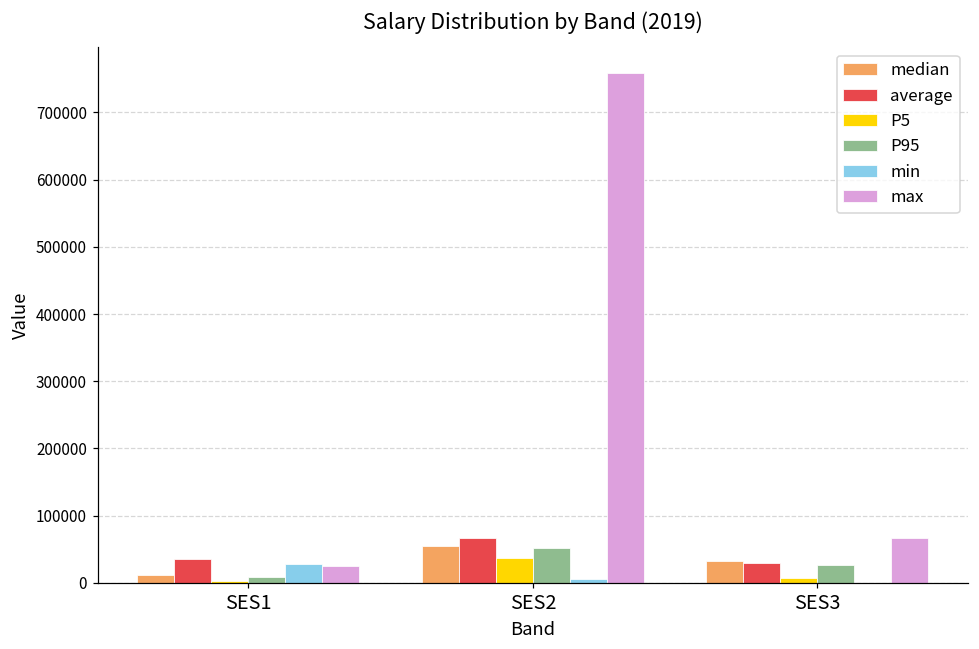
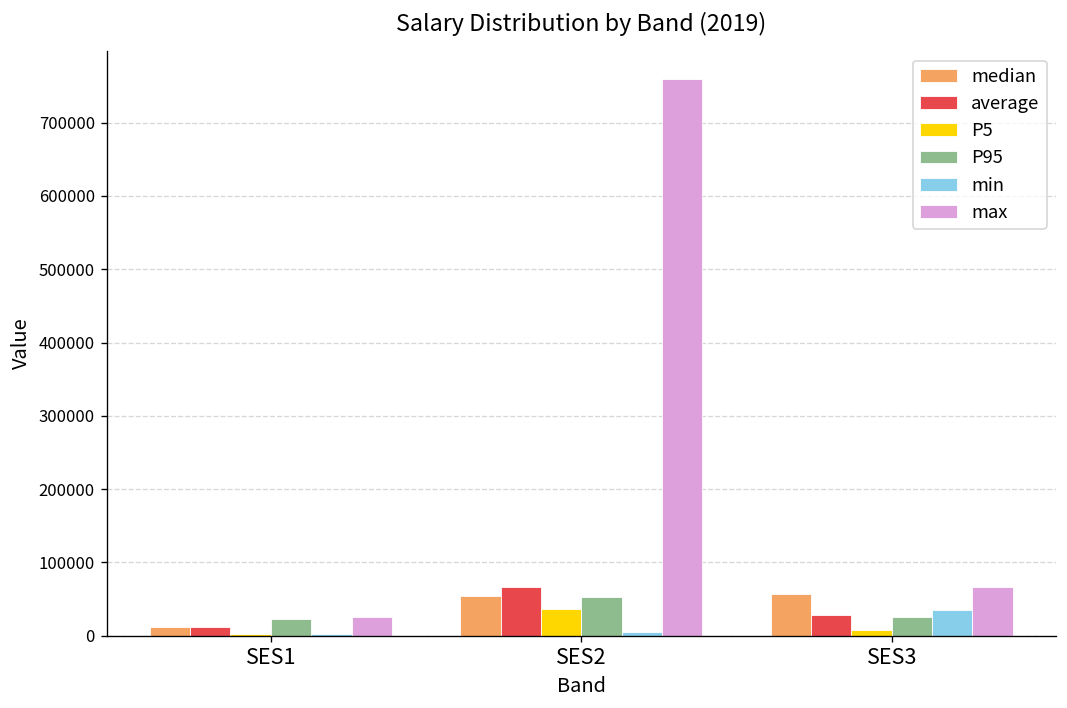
  {
    "median": {
      "SES1": 10000,
      "SES2": 50000,
-     "SES3": 30000
+     "SES3": 60000
    },
    "average": {
-     "SES1": 30000,
+     "SES1": 10000,
      "SES2": 70000,
      "SES3": 30000
    },
    "P5": {
      "SES2": 40000,
      "SES3": 10000
    },
    "P95": {
-     "SES1": 10000,
+     "SES1": 20000,
      "SES2": 50000,
      "SES3": 30000
    },
    "min": {
-     "SES1": 30000,
+     "SES1": 0,
      "SES2": 10000,
-     "SES3": 0
+     "SES3": 30000
    },
    "max": {
      "SES1": 30000,
      "SES2": 760000,
      "SES3": 70000
    }
  }
